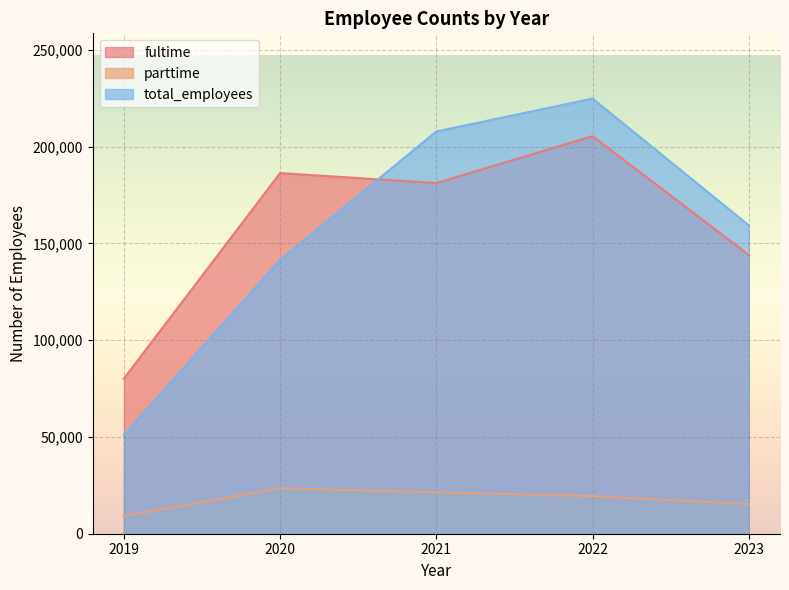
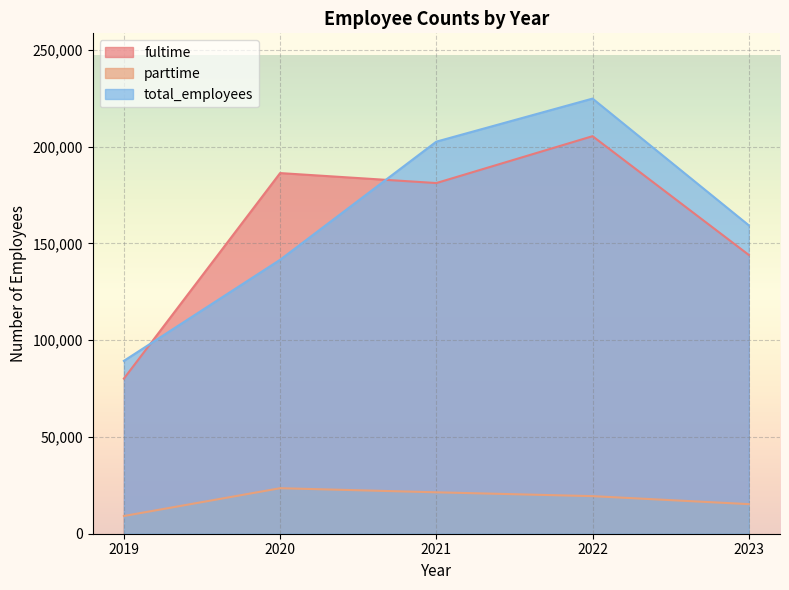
  {
    "total_employees": {
-     "2019": "51,000",
+     "2019": "89,000",
      "2020": "142,000",
-     "2021": "208,000",
+     "2021": "203,000",
      "2022": "225,000",
      "2023": "159,000"
    }
  }
